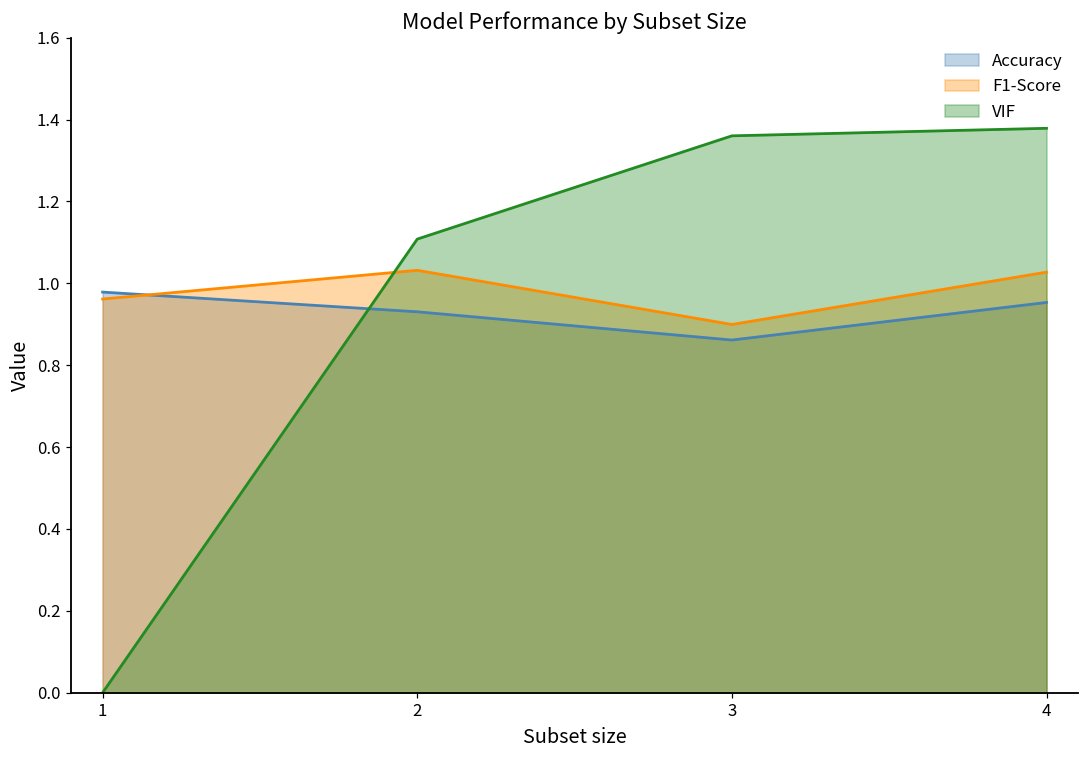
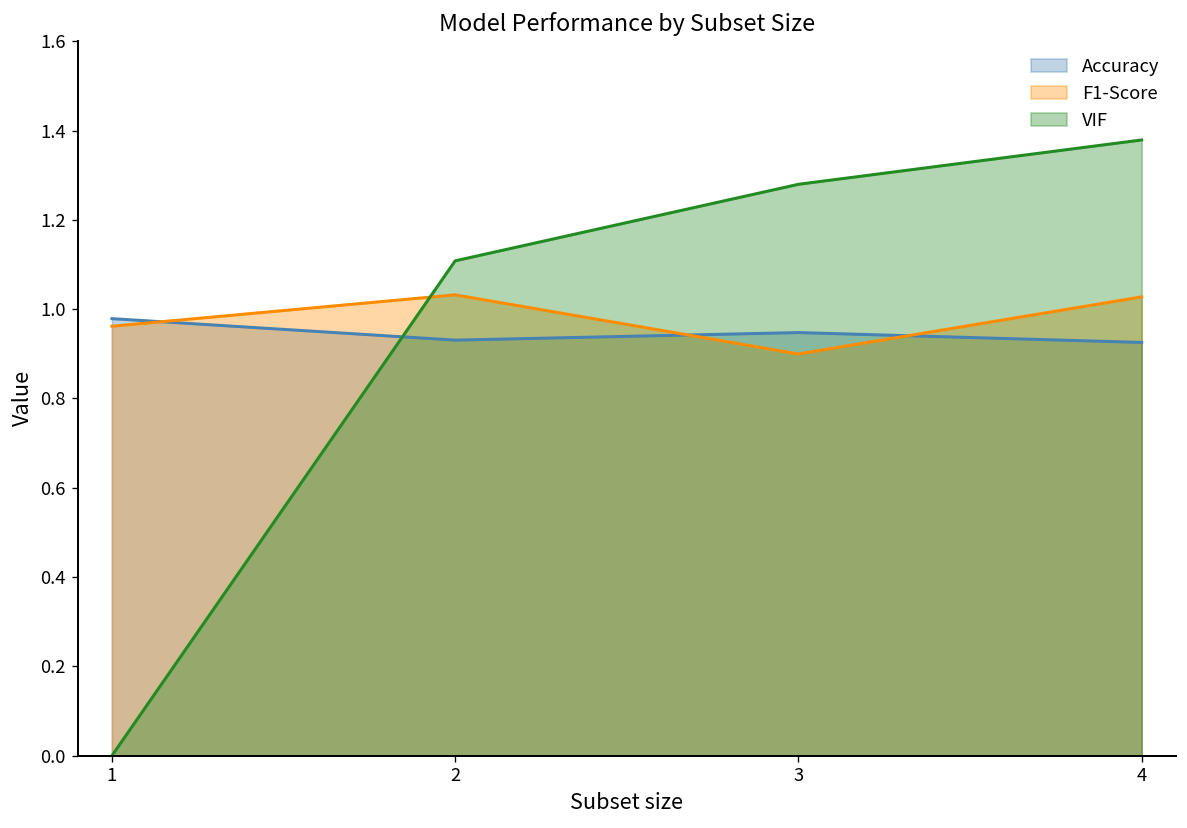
  {
    "Accuracy": {
      "1": 0.98,
      "2": 0.93,
-     "3": 0.86,
-     "4": 0.95
+     "3": 0.95,
+     "4": 0.93
    },
    "F1-Score": {
      "1": 0.96,
      "2": 1.03,
      "3": 0.90,
      "4": 1.03
    },
    "VIF": {
      "1": 0.00,
      "2": 1.11,
-     "3": 1.36,
+     "3": 1.28,
      "4": 1.38
    }
  }
